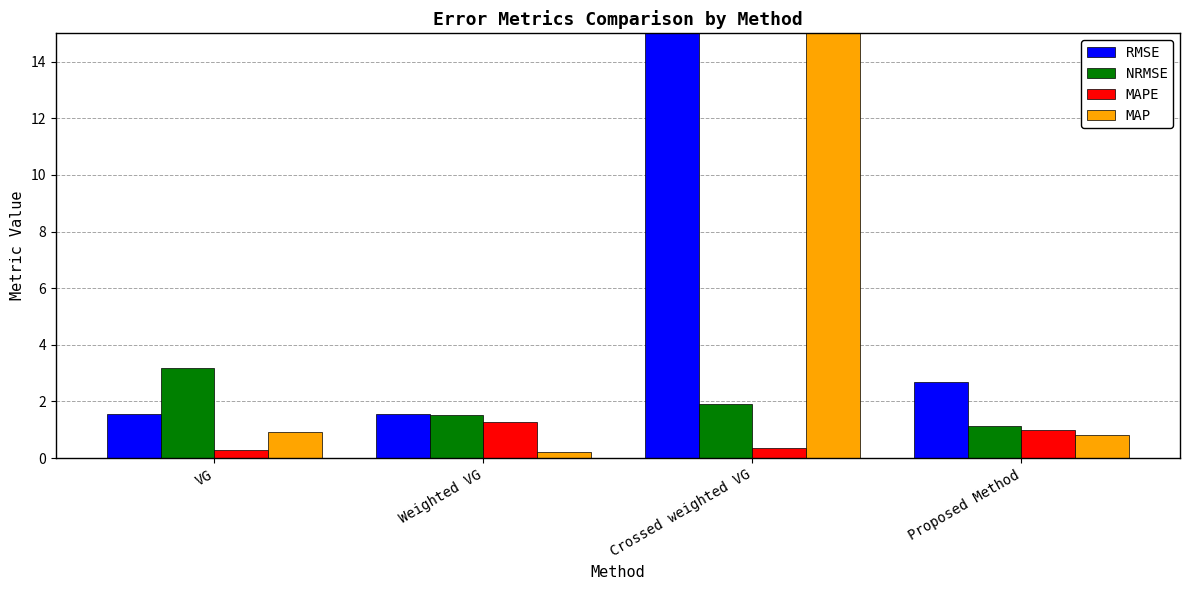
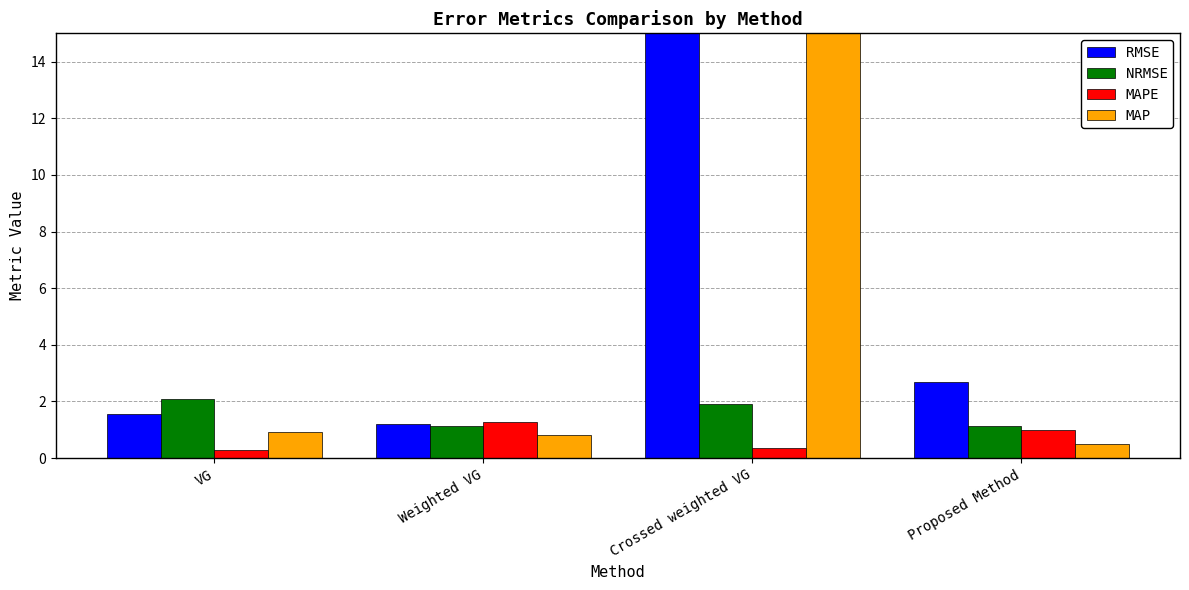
  {
    "RMSE": {
      "VG": 1.6,
-     "Weighted VG": 1.5,
+     "Weighted VG": 1.2,
      "Proposed Method": 2.7
    },
    "NRMSE": {
-     "VG": 3.2,
-     "Weighted VG": 1.5,
+     "VG": 2.1,
+     "Weighted VG": 1.1,
      "Crossed weighted VG": 1.9,
      "Proposed Method": 1.1
    },
    "MAPE": {
      "VG": 0.3,
      "Weighted VG": 1.3,
      "Crossed weighted VG": 0.4,
      "Proposed Method": 1.0
    },
    "MAP": {
      "VG": 0.9,
-     "Weighted VG": 0.2,
-     "Proposed Method": 0.8
+     "Weighted VG": 0.8,
+     "Proposed Method": 0.5
    }
  }
